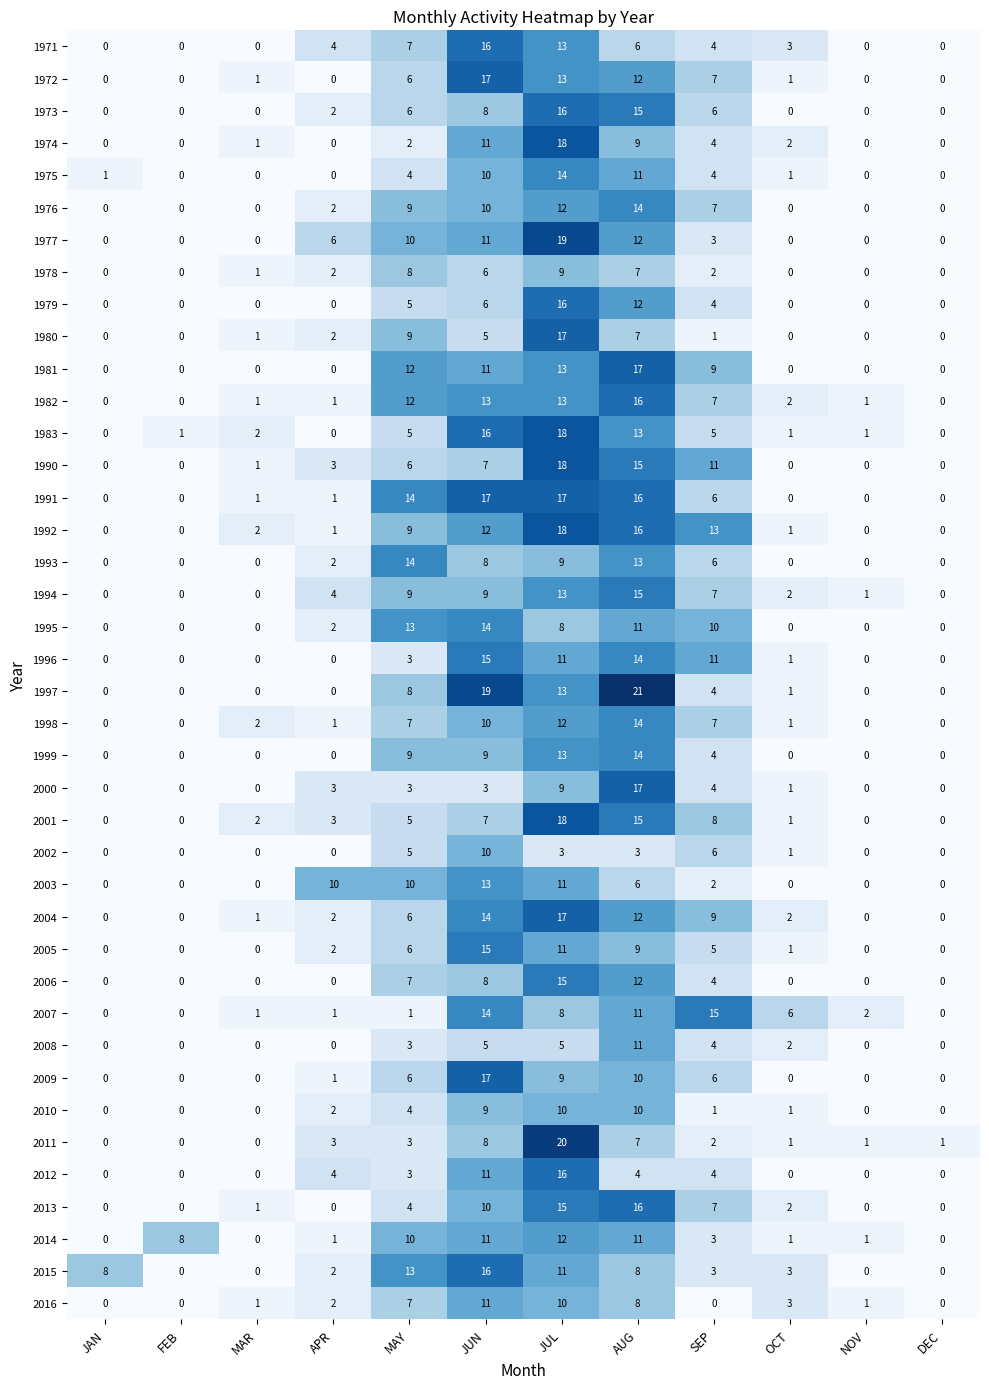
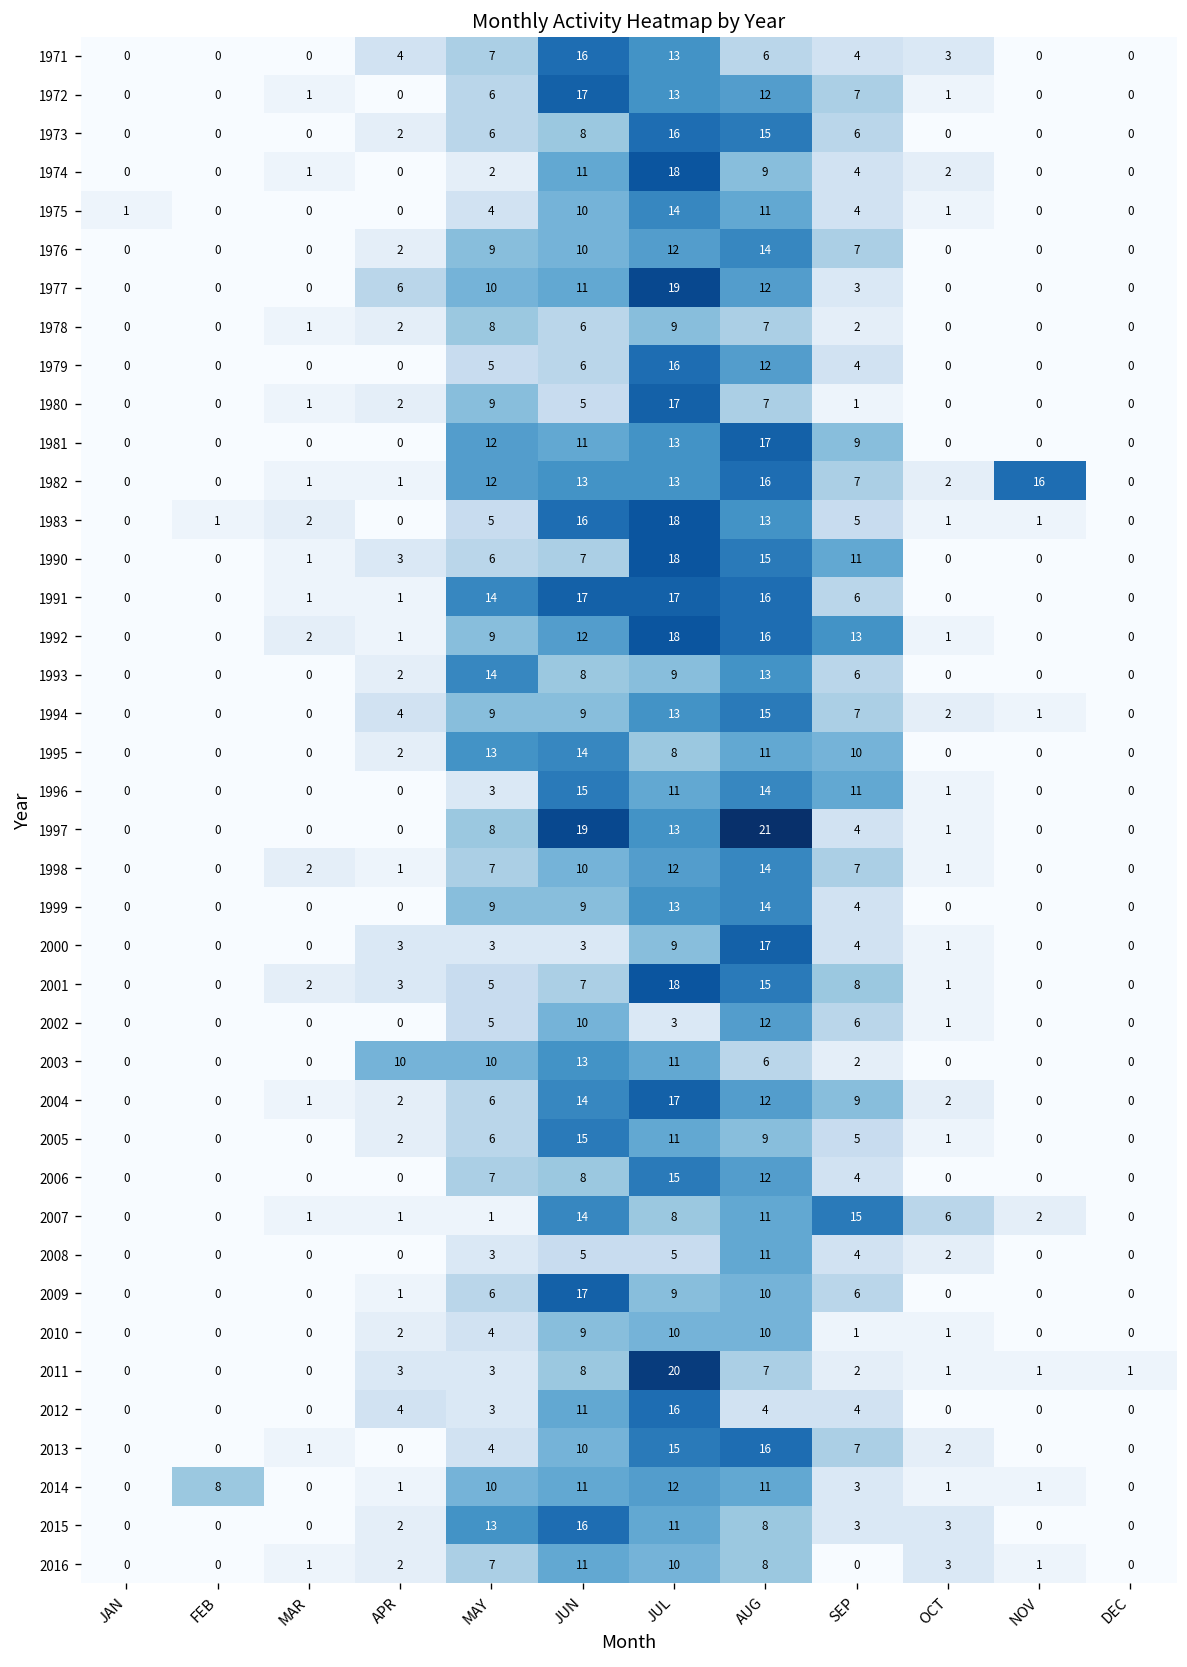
  {
    "1982": {
      "JAN": 0,
      "FEB": 0,
      "MAR": 1,
      "APR": 1,
      "MAY": 12,
      "JUN": 13,
      "JUL": 13,
      "AUG": 16,
      "SEP": 7,
      "OCT": 2,
-     "NOV": 1,
+     "NOV": 16,
      "DEC": 0
    },
    "2002": {
      "JAN": 0,
      "FEB": 0,
      "MAR": 0,
      "APR": 0,
      "MAY": 5,
      "JUN": 10,
      "JUL": 3,
-     "AUG": 3,
+     "AUG": 12,
      "SEP": 6,
      "OCT": 1,
      "NOV": 0,
      "DEC": 0
    },
    "2015": {
-     "JAN": 8,
+     "JAN": 0,
      "FEB": 0,
      "MAR": 0,
      "APR": 2,
      "MAY": 13,
      "JUN": 16,
      "JUL": 11,
      "AUG": 8,
      "SEP": 3,
      "OCT": 3,
      "NOV": 0,
      "DEC": 0
    }
  }
